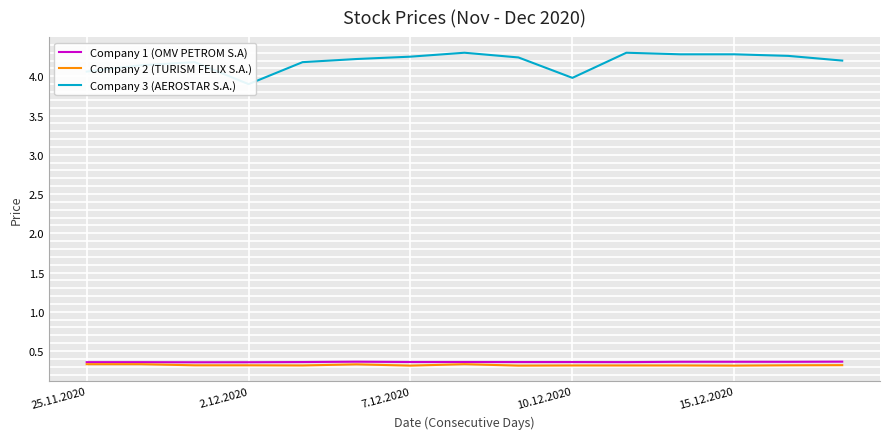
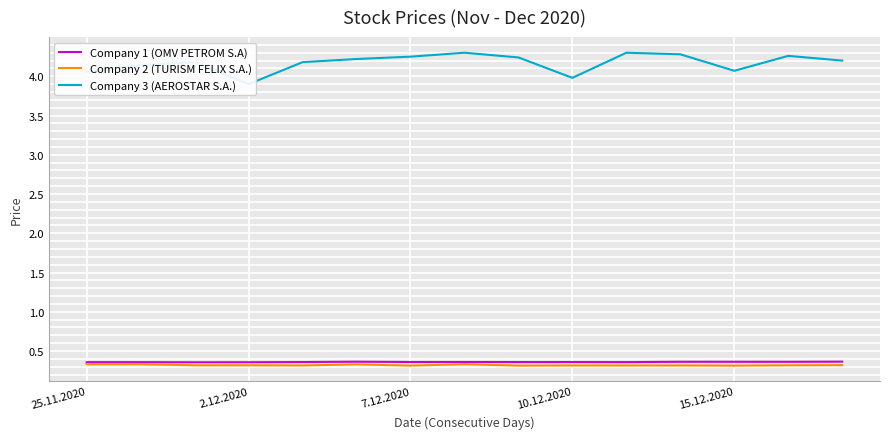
  {
    "Company 1 (OMV PETROM S.A)": {
      "2.12.2020": 0.4,
      "7.12.2020": 0.4,
      "10.12.2020": 0.4,
      "15.12.2020": 0.4
    },
    "Company 2 (TURISM FELIX S.A.)": {
      "2.12.2020": 0.3,
      "7.12.2020": 0.3,
      "10.12.2020": 0.3,
      "15.12.2020": 0.3
    },
    "Company 3 (AEROSTAR S.A.)": {
      "7.12.2020": 4.3,
      "10.12.2020": 4.0,
-     "15.12.2020": 4.3
+     "15.12.2020": 4.1
    }
  }
